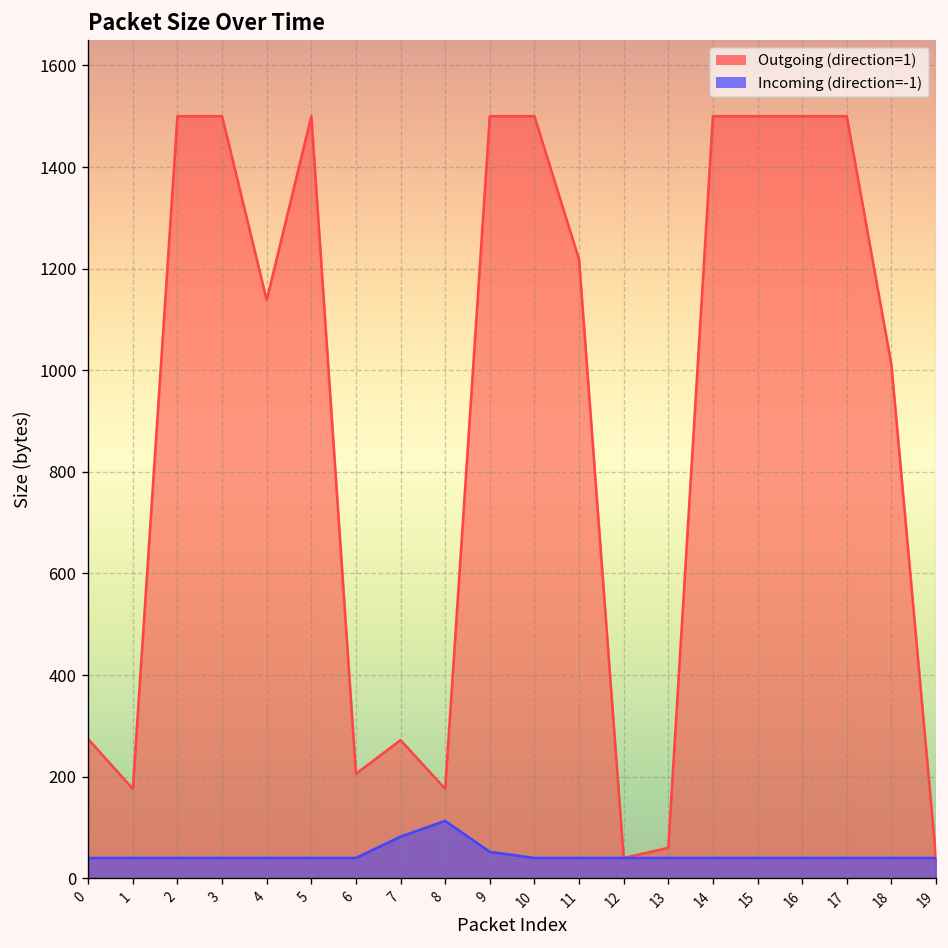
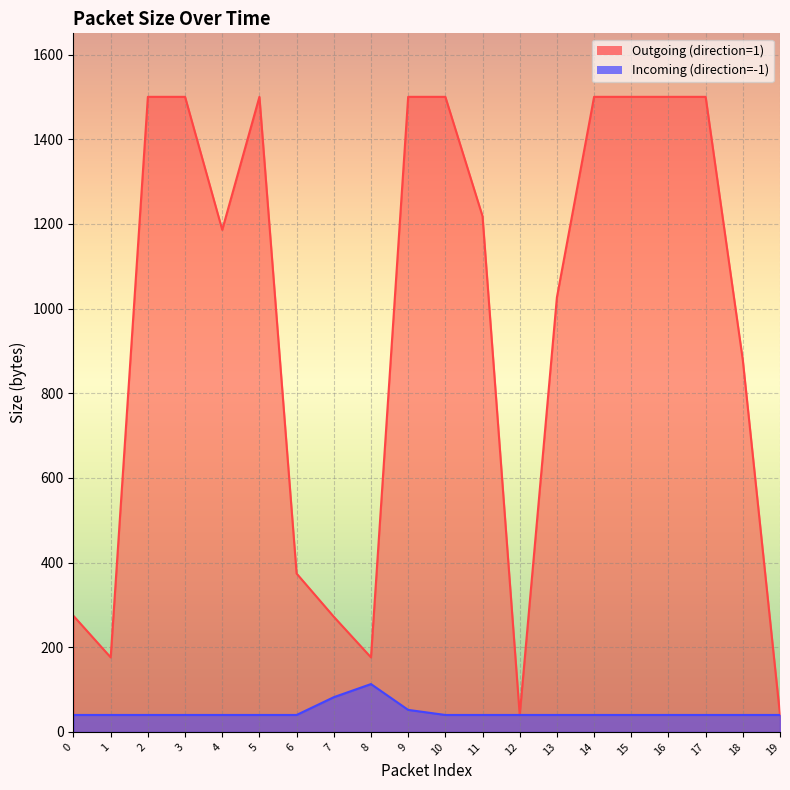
  {
    "Outgoing (direction=1)": {
      "0": 270,
      "1": 180,
      "2": 1500,
      "3": 1500,
-     "4": 1140,
+     "4": 1190,
      "5": 1500,
-     "6": 210,
+     "6": 370,
      "7": 270,
      "8": 180,
      "9": 1500,
      "10": 1500,
      "11": 1220,
-     "13": 60,
+     "13": 1030,
      "14": 1500,
      "15": 1500,
      "16": 1500,
      "17": 1500,
-     "18": 1010
+     "18": 880
    },
    "Incoming (direction=-1)": {
      "0": 40,
      "1": 40,
      "2": 40,
      "3": 40,
      "4": 40,
      "5": 40,
      "6": 40,
      "7": 80,
      "8": 110,
      "9": 50,
      "10": 40,
      "11": 40,
      "13": 40,
      "14": 40,
      "15": 40,
      "16": 40,
      "17": 40,
      "18": 40
    }
  }
